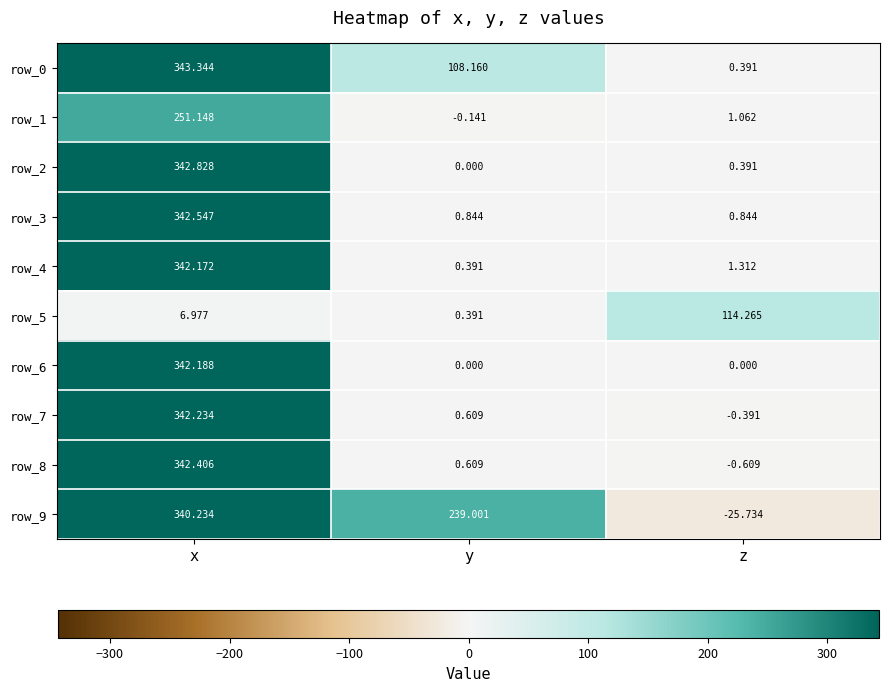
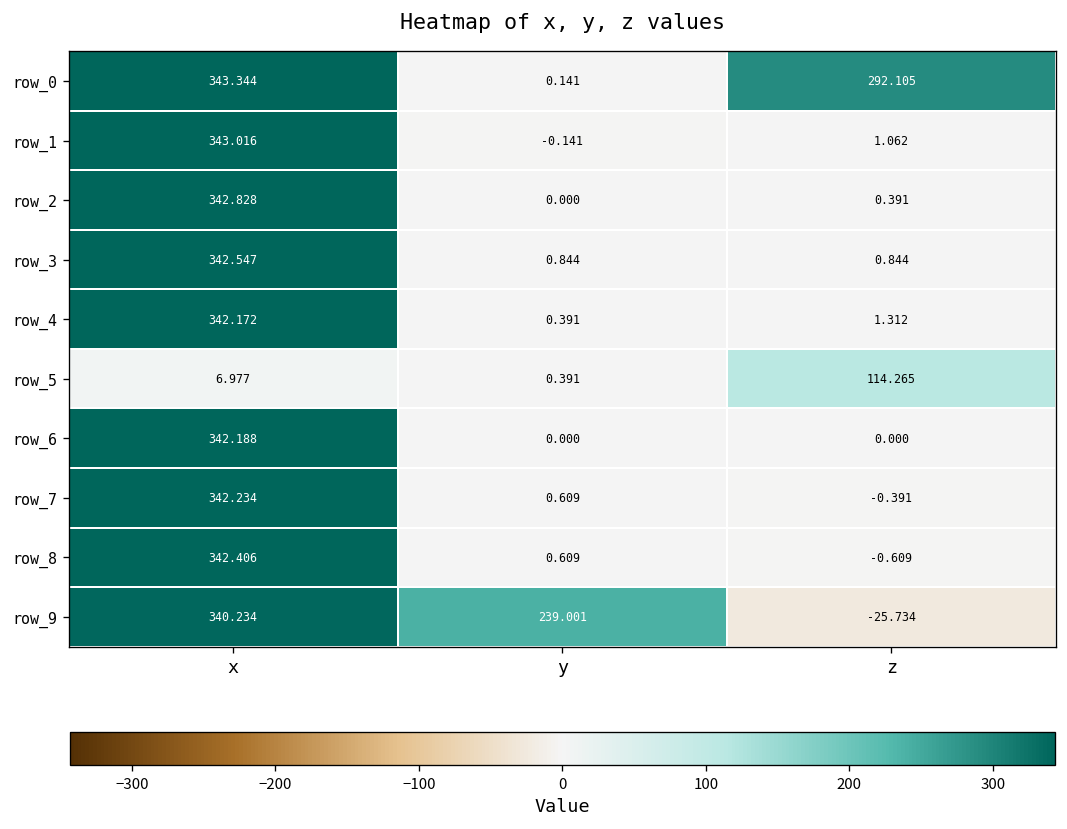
  {
    "row_0": {
      "x": 343.344,
-     "y": 108.160,
-     "z": 0.391
+     "y": 0.141,
+     "z": 292.105
    },
    "row_1": {
-     "x": 251.148,
+     "x": 343.016,
      "y": -0.141,
      "z": 1.062
    },
    "row_2": {
      "x": 342.828,
      "y": 0.000,
      "z": 0.391
    },
    "row_3": {
      "x": 342.547,
      "y": 0.844,
      "z": 0.844
    },
    "row_4": {
      "x": 342.172,
      "y": 0.391,
      "z": 1.312
    },
    "row_5": {
      "x": 6.977,
      "y": 0.391,
      "z": 114.265
    },
    "row_6": {
      "x": 342.188,
      "y": 0.000,
      "z": 0.000
    },
    "row_7": {
      "x": 342.234,
      "y": 0.609,
      "z": -0.391
    },
    "row_8": {
      "x": 342.406,
      "y": 0.609,
      "z": -0.609
    },
    "row_9": {
      "x": 340.234,
      "y": 239.001,
      "z": -25.734
    }
  }
